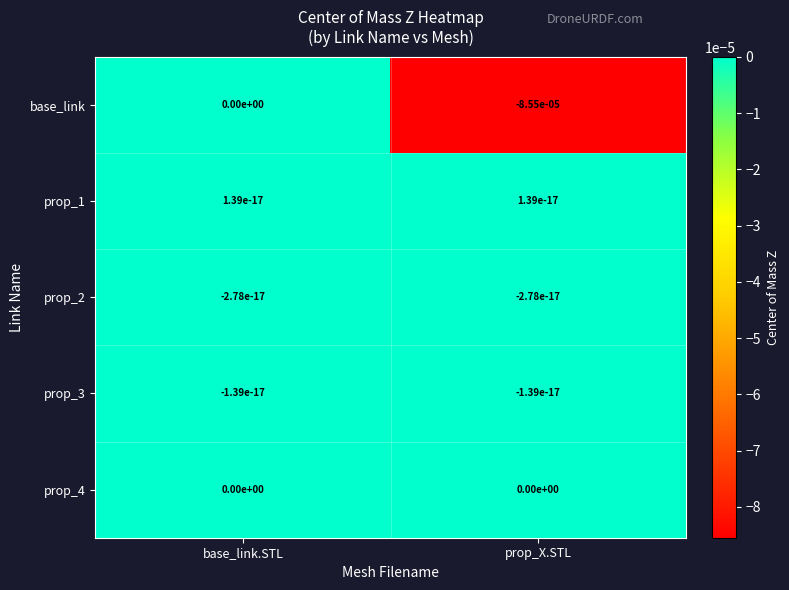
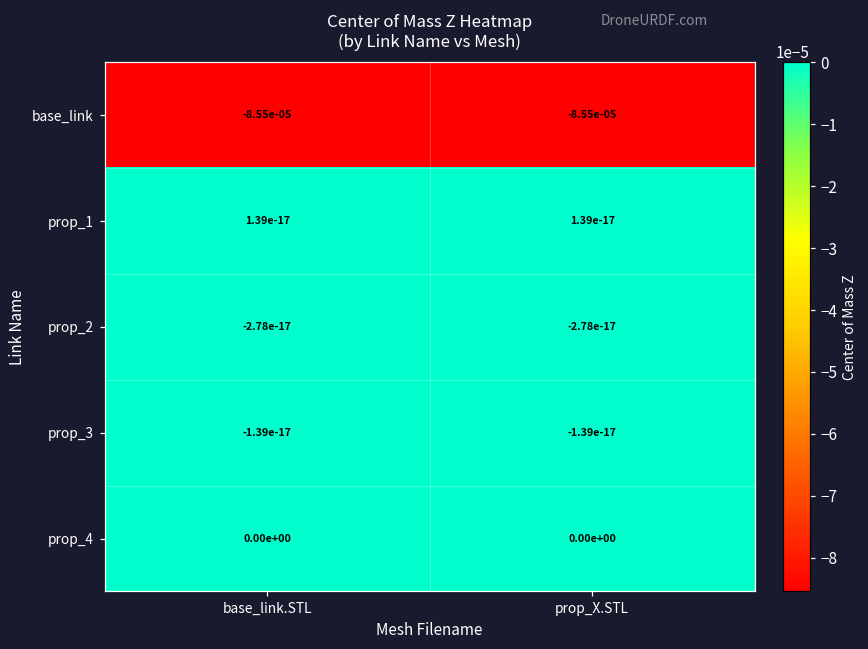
  {
    "base_link": {
-     "base_link.STL": "0.00e+00",
+     "base_link.STL": "-8.55e-05",
      "prop_X.STL": "-8.55e-05"
    },
    "prop_1": {
      "base_link.STL": "1.39e-17",
      "prop_X.STL": "1.39e-17"
    },
    "prop_2": {
      "base_link.STL": "-2.78e-17",
      "prop_X.STL": "-2.78e-17"
    },
    "prop_3": {
      "base_link.STL": "-1.39e-17",
      "prop_X.STL": "-1.39e-17"
    },
    "prop_4": {
      "base_link.STL": "0.00e+00",
      "prop_X.STL": "0.00e+00"
    }
  }
